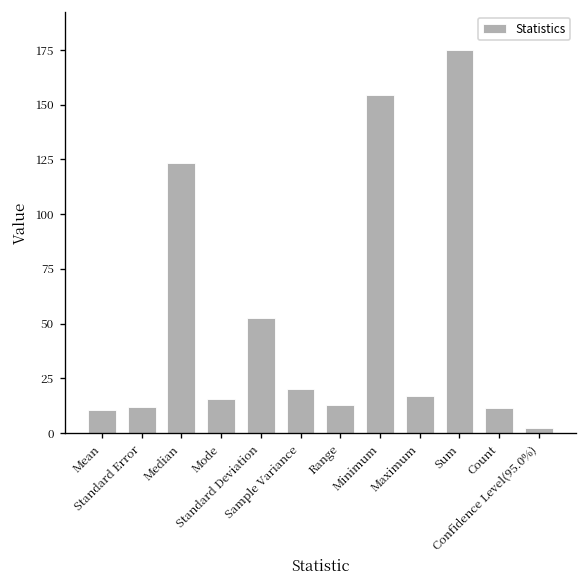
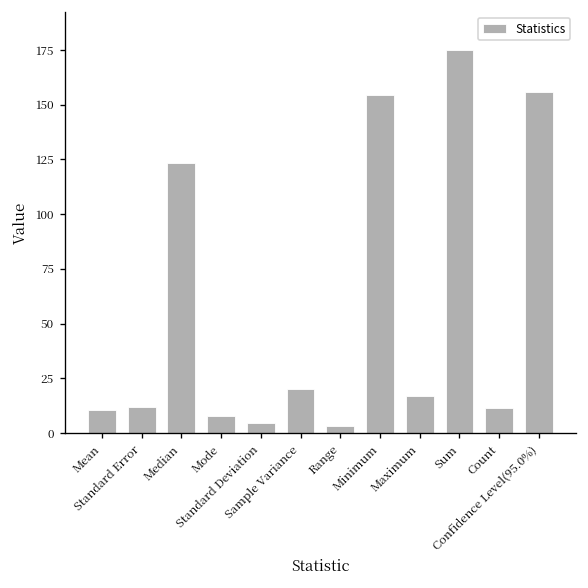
  {
    "Mean": 10,
    "Standard Error": 12,
    "Median": 123,
-   "Mode": 15,
-   "Standard Deviation": 53,
+   "Mode": 8,
+   "Standard Deviation": 4,
    "Sample Variance": 20,
-   "Range": 13,
+   "Range": 3,
    "Minimum": 155,
    "Maximum": 17,
    "Sum": 175,
    "Count": 11,
-   "Confidence Level(95.0%)": 2
+   "Confidence Level(95.0%)": 156
  }
